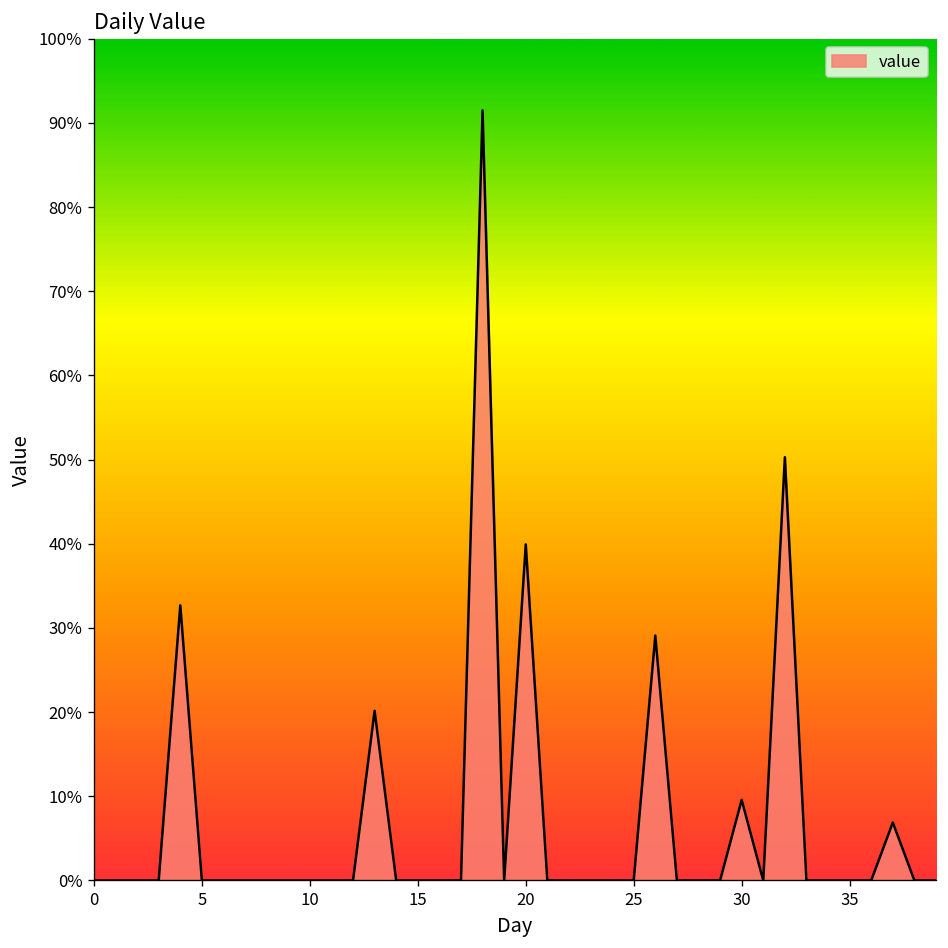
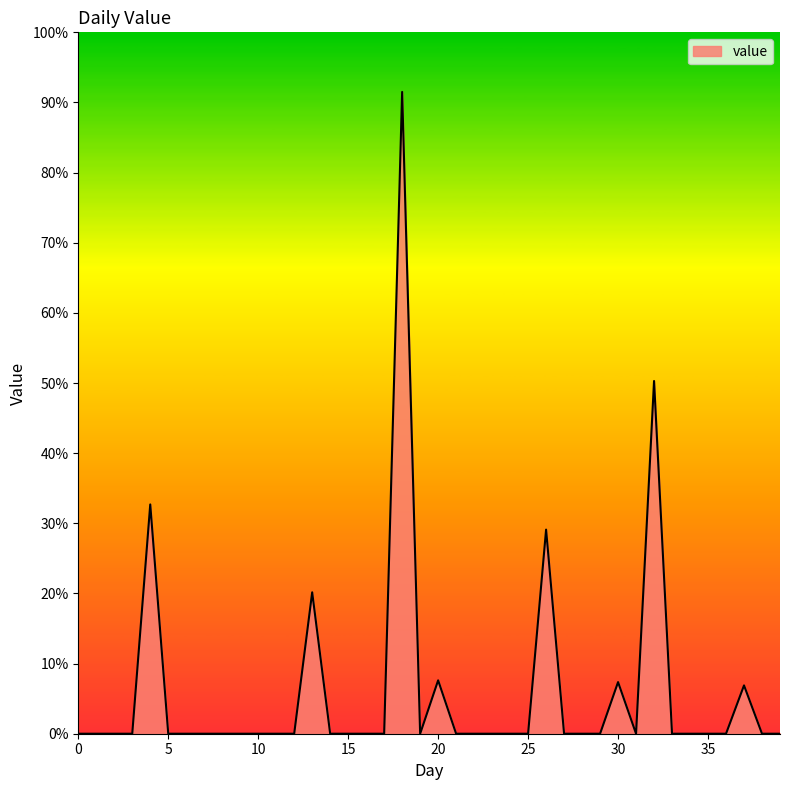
  {
    "0": "0%",
    "5": "0%",
    "10": "0%",
    "15": "0%",
-   "20": "40%",
+   "20": "8%",
    "25": "0%",
-   "30": "10%",
+   "30": "7%",
    "35": "0%"
  }
